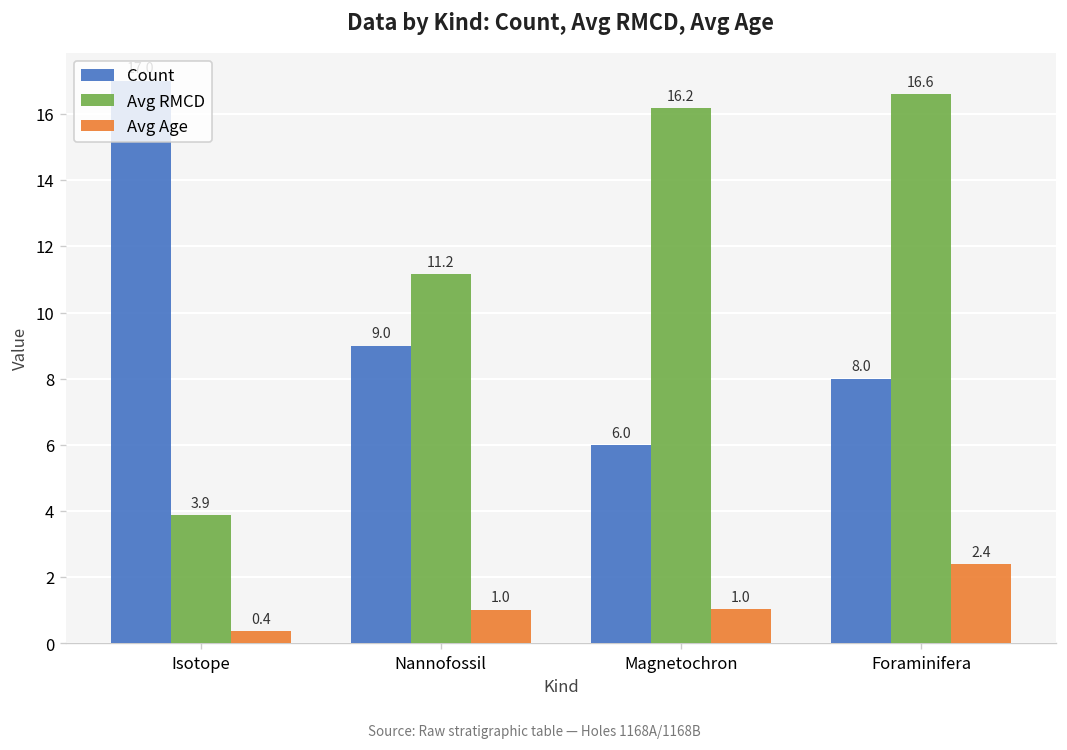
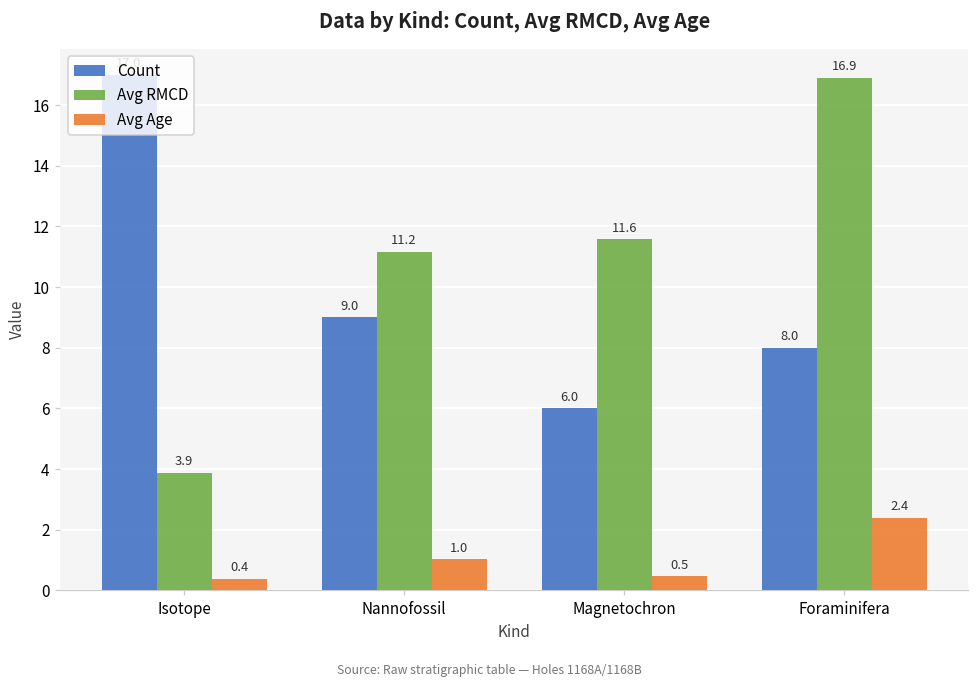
  {
    "Count": {
      "Nannofossil": 9.0,
      "Magnetochron": 6.0,
      "Foraminifera": 8.0
    },
    "Avg RMCD": {
      "Isotope": 3.9,
      "Nannofossil": 11.2,
-     "Magnetochron": 16.2,
-     "Foraminifera": 16.6
+     "Magnetochron": 11.6,
+     "Foraminifera": 16.9
    },
    "Avg Age": {
      "Isotope": 0.4,
      "Nannofossil": 1.0,
-     "Magnetochron": 1.0,
+     "Magnetochron": 0.5,
      "Foraminifera": 2.4
    }
  }
